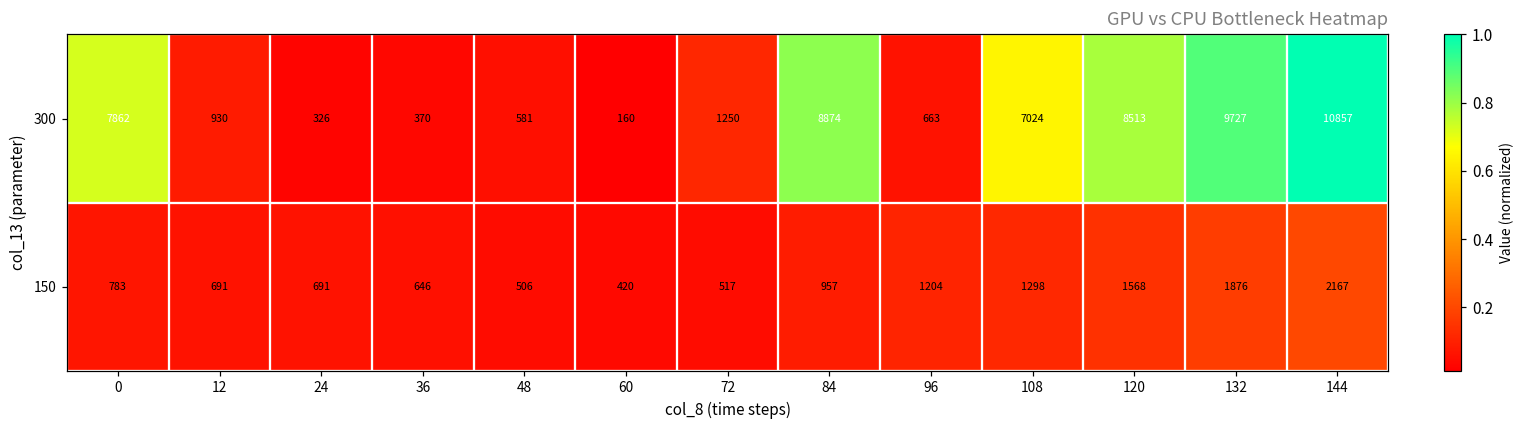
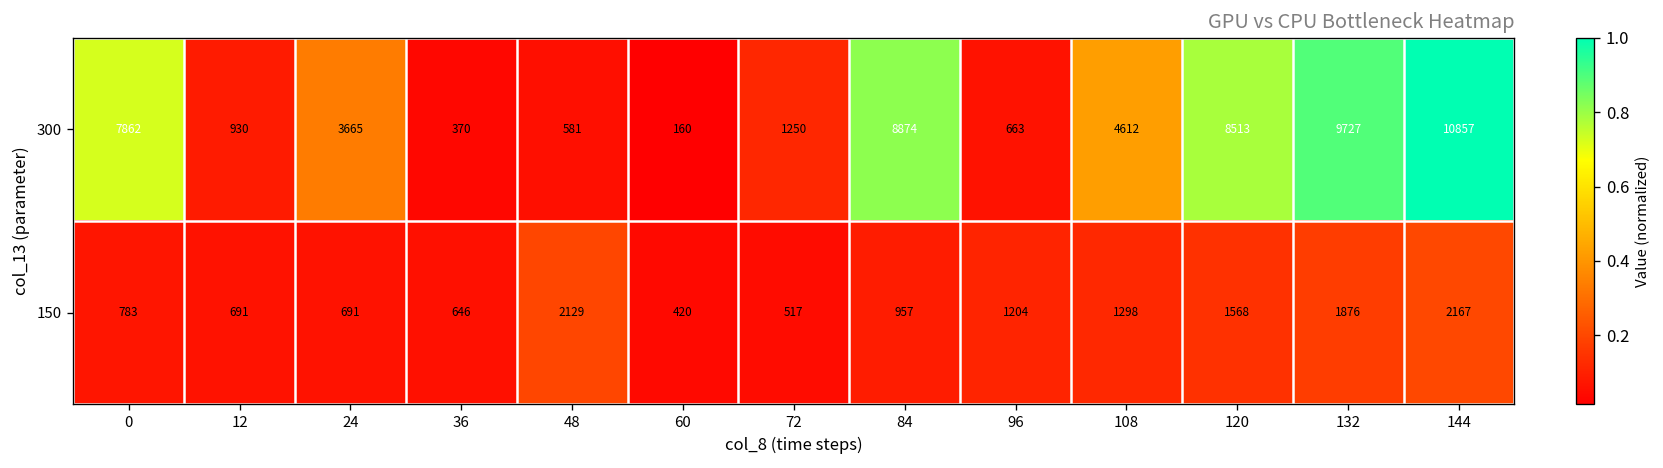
  {
    "300": {
      "0": 7862,
      "12": 930,
-     "24": 326,
+     "24": 3665,
      "36": 370,
      "48": 581,
      "60": 160,
      "72": 1250,
      "84": 8874,
      "96": 663,
-     "108": 7024,
+     "108": 4612,
      "120": 8513,
      "132": 9727,
      "144": 10857
    },
    "150": {
      "0": 783,
      "12": 691,
      "24": 691,
      "36": 646,
-     "48": 506,
+     "48": 2129,
      "60": 420,
      "72": 517,
      "84": 957,
      "96": 1204,
      "108": 1298,
      "120": 1568,
      "132": 1876,
      "144": 2167
    }
  }
